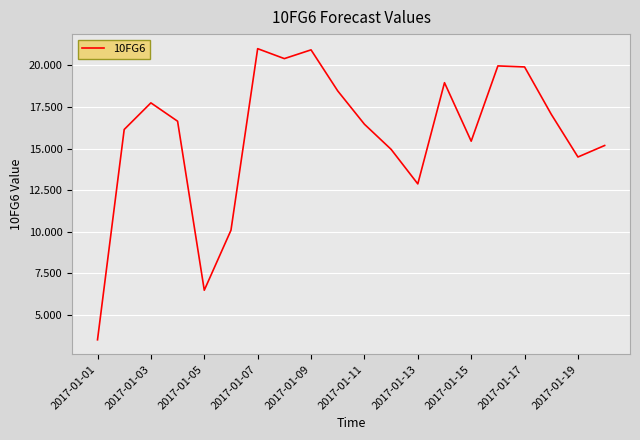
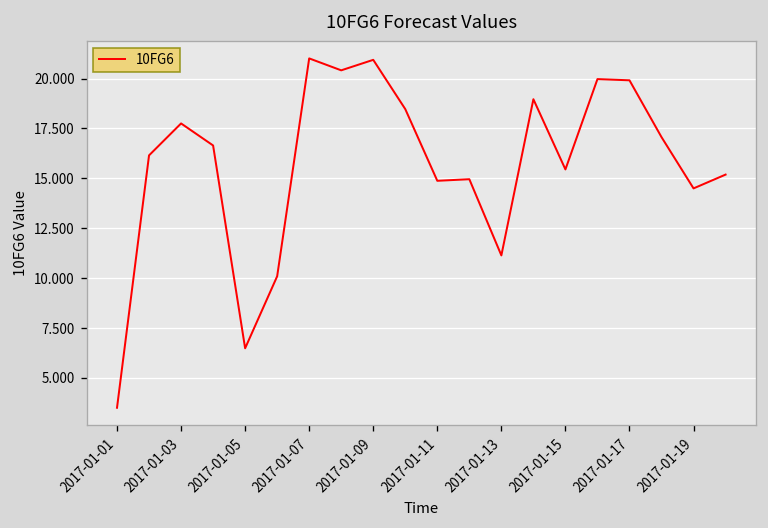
  {
    "2017-01-01": 3.5,
    "2017-01-03": 17.8,
    "2017-01-05": 6.5,
    "2017-01-07": 21.0,
    "2017-01-09": 20.9,
-   "2017-01-11": 16.5,
-   "2017-01-13": 12.9,
+   "2017-01-11": 14.9,
+   "2017-01-13": 11.1,
    "2017-01-15": 15.4,
    "2017-01-17": 19.9,
    "2017-01-19": 14.5
  }
